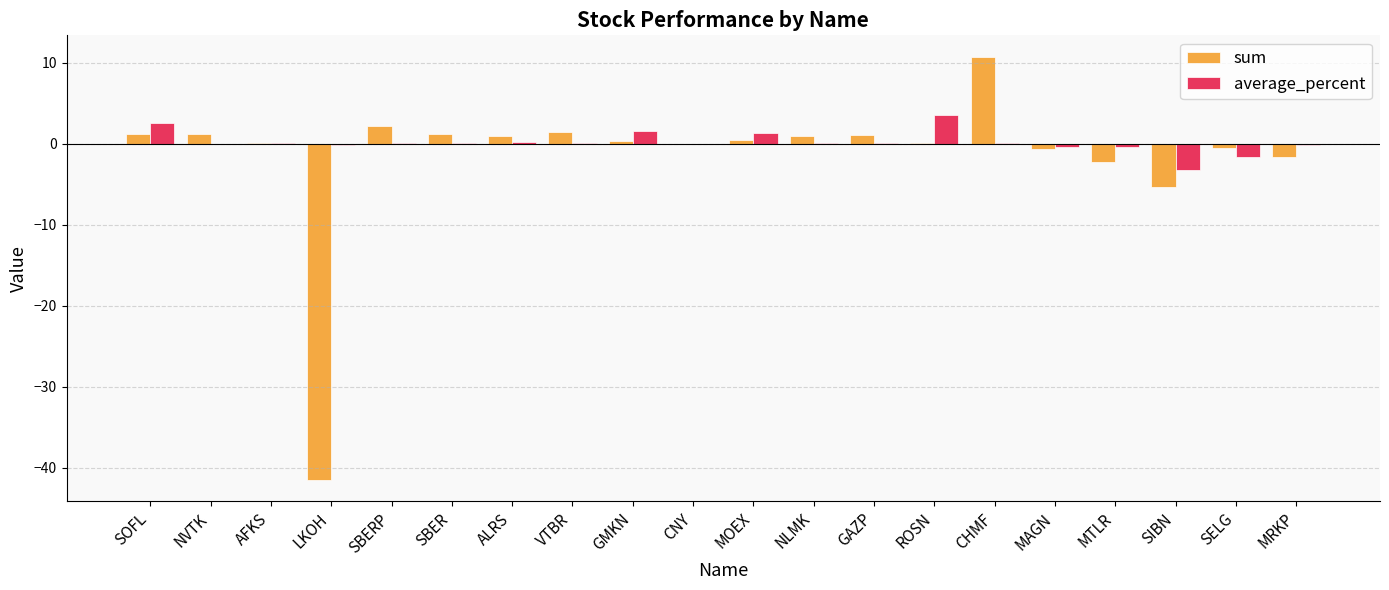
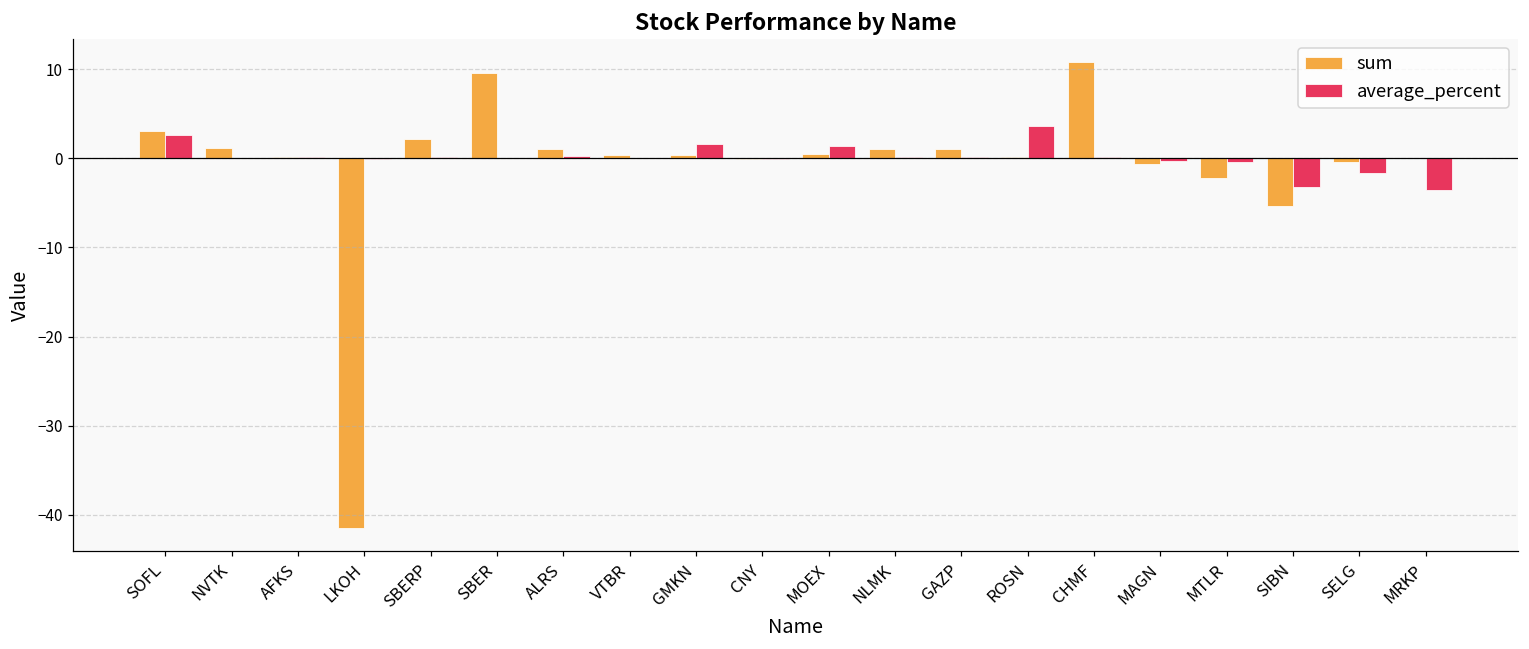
  {
    "sum": {
-     "SOFL": 1,
+     "SOFL": 3,
      "NVTK": 1,
      "LKOH": -42,
      "SBERP": 2,
-     "SBER": 1,
+     "SBER": 10,
      "ALRS": 1,
-     "VTBR": 2,
+     "VTBR": 0,
      "GMKN": 0,
      "MOEX": 0,
      "NLMK": 1,
      "GAZP": 1,
      "CHMF": 11,
      "MAGN": -1,
      "MTLR": -2,
      "SIBN": -5,
      "SELG": 0,
-     "MRKP": -2
+     "MRKP": 0
    },
    "average_percent": {
      "SOFL": 3,
      "GMKN": 2,
      "MOEX": 1,
      "ROSN": 4,
      "MAGN": 0,
      "MTLR": 0,
      "SIBN": -3,
      "SELG": -2,
-     "MRKP": 0
+     "MRKP": -4
    }
  }
